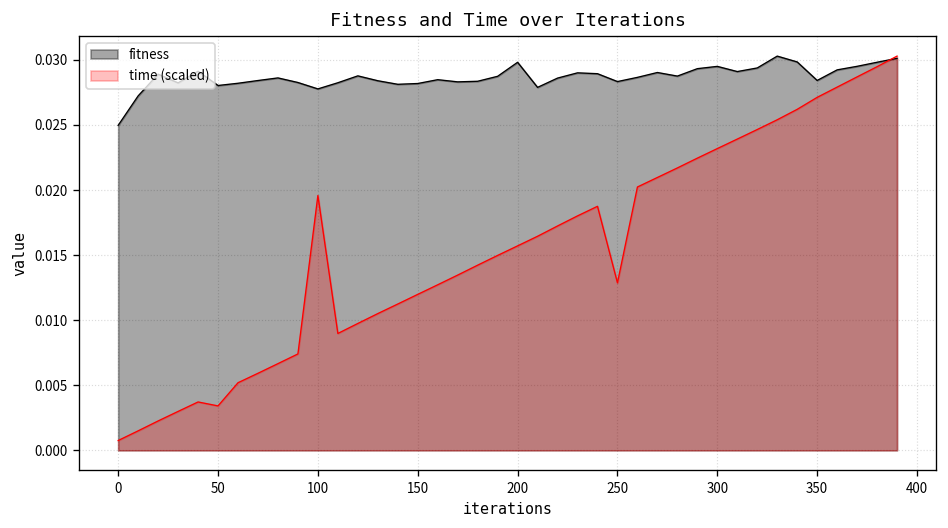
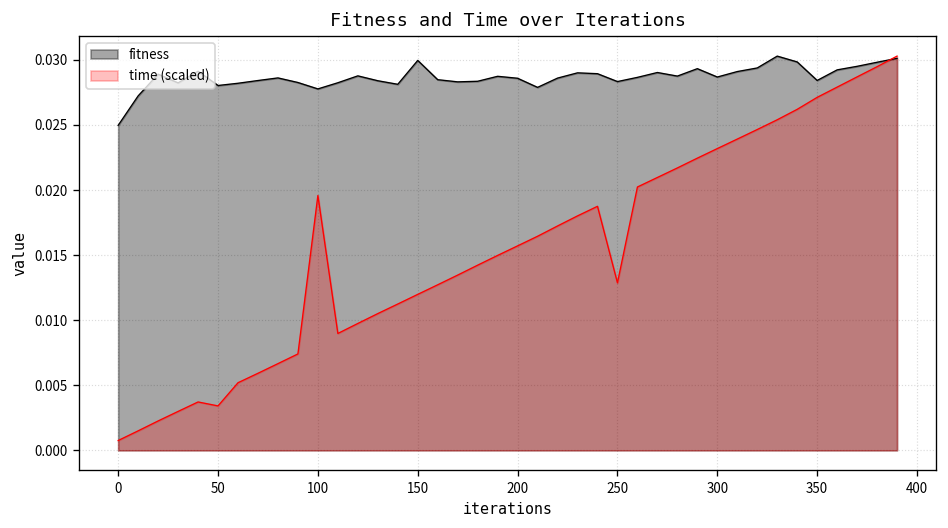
  {
    "fitness": {
      "0": 0.0250,
      "50": 0.0280,
      "100": 0.0278,
-     "150": 0.0282,
-     "200": 0.0298,
+     "150": 0.0300,
+     "200": 0.0286,
      "250": 0.0283,
-     "300": 0.0295,
+     "300": 0.0287,
      "350": 0.0284
    },
    "time (scaled)": {
      "0": 0.0008,
      "50": 0.0034,
      "100": 0.0196,
      "150": 0.0120,
      "200": 0.0157,
      "250": 0.0129,
      "300": 0.0232,
      "350": 0.0271
    }
  }
